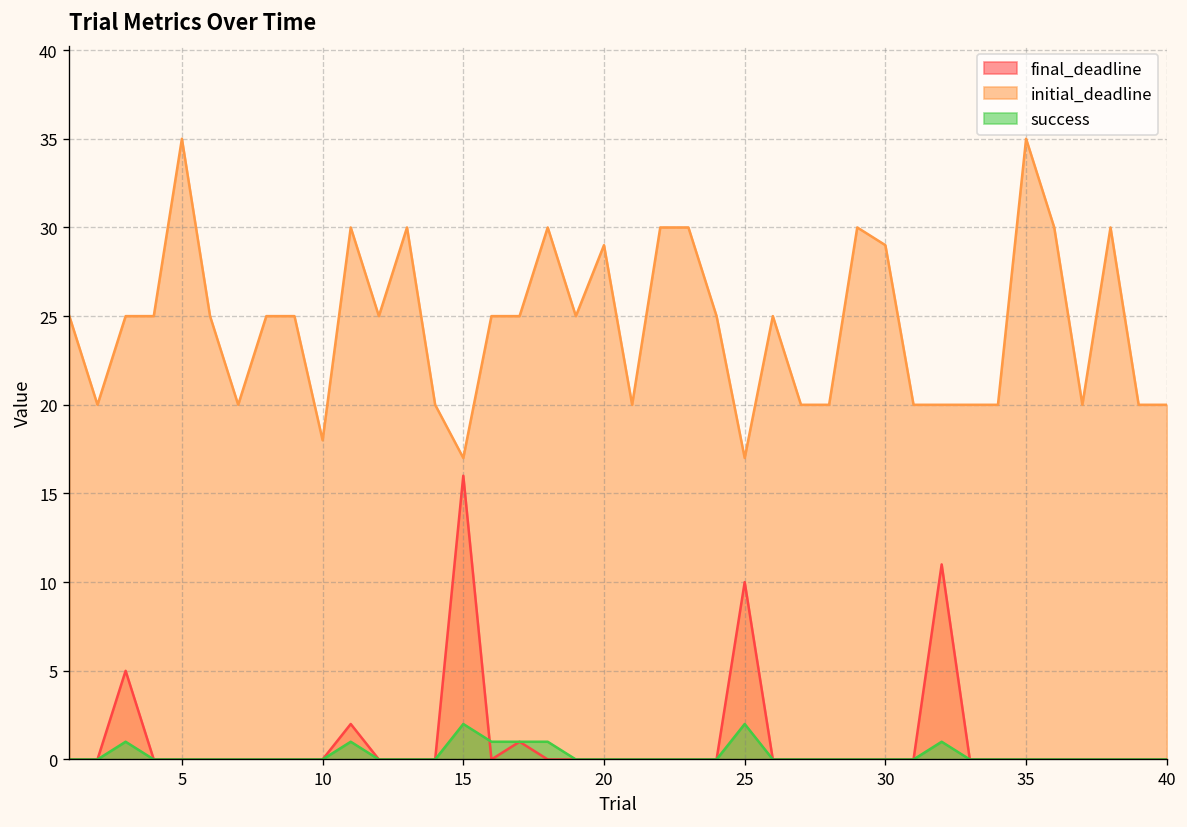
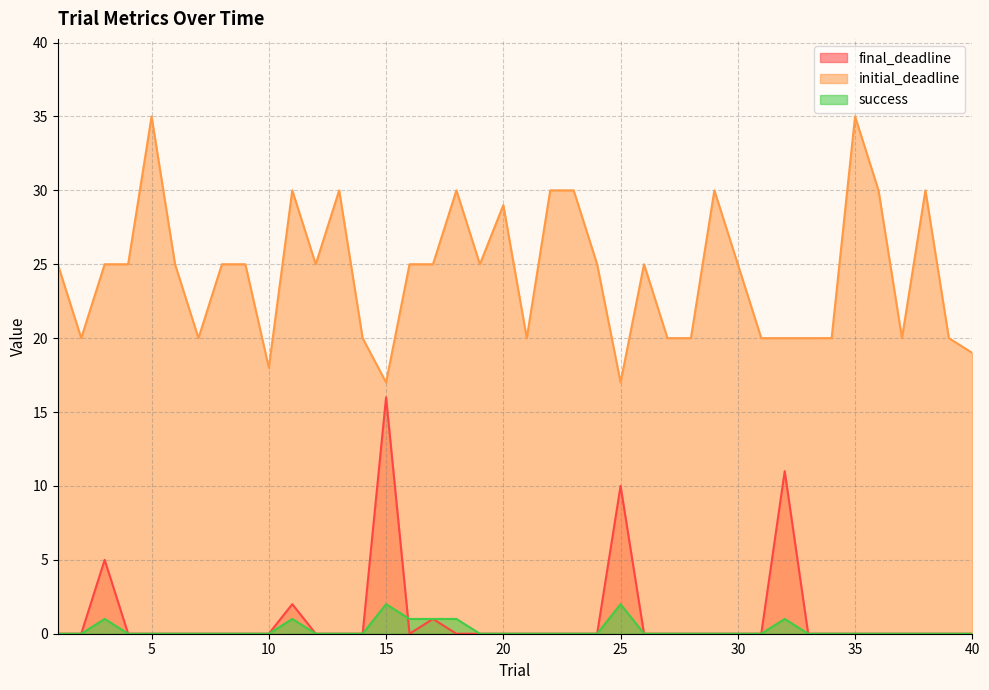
  {
    "final_deadline": {
      "15": 16,
      "25": 10
    },
    "initial_deadline": {
      "5": 35,
      "10": 18,
      "15": 17,
      "20": 29,
      "25": 17,
-     "30": 29,
+     "30": 25,
      "35": 35,
-     "40": 20
+     "40": 19
    },
    "success": {
      "15": 2,
      "25": 2
    }
  }
